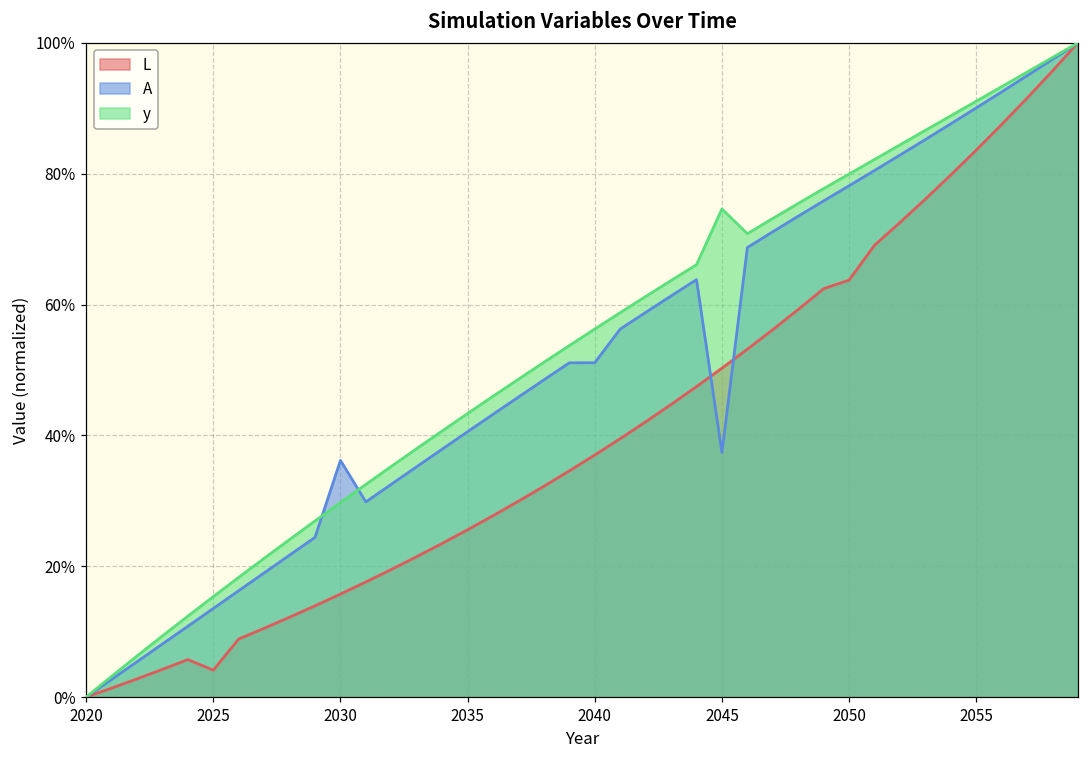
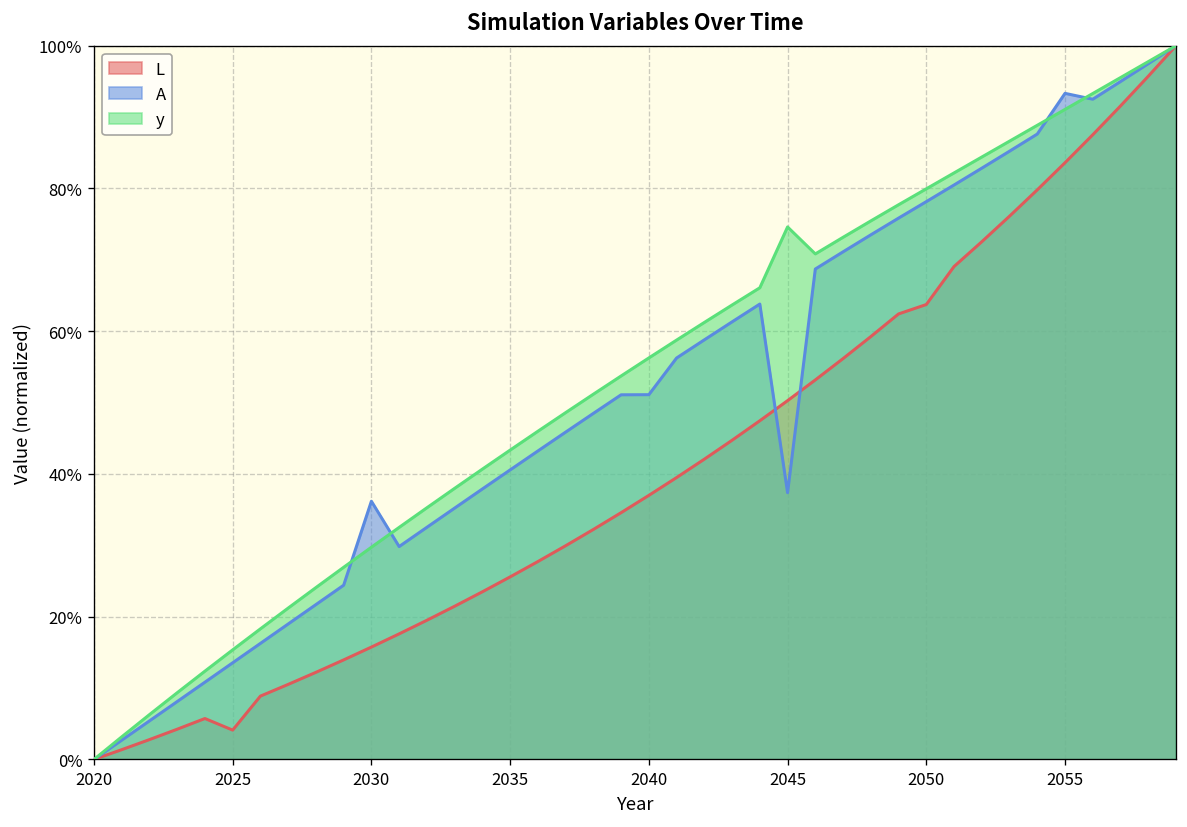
  {
    "L": {
      "2025": "4%",
      "2030": "16%",
      "2035": "26%",
      "2040": "37%",
      "2045": "50%",
      "2050": "64%",
      "2055": "84%"
    },
    "A": {
      "2025": "14%",
      "2030": "36%",
      "2035": "41%",
      "2040": "51%",
      "2045": "37%",
      "2050": "78%",
-     "2055": "90%"
+     "2055": "93%"
    },
    "y": {
      "2025": "15%",
      "2030": "30%",
      "2035": "43%",
      "2040": "56%",
      "2045": "75%",
      "2050": "80%",
      "2055": "91%"
    }
  }
